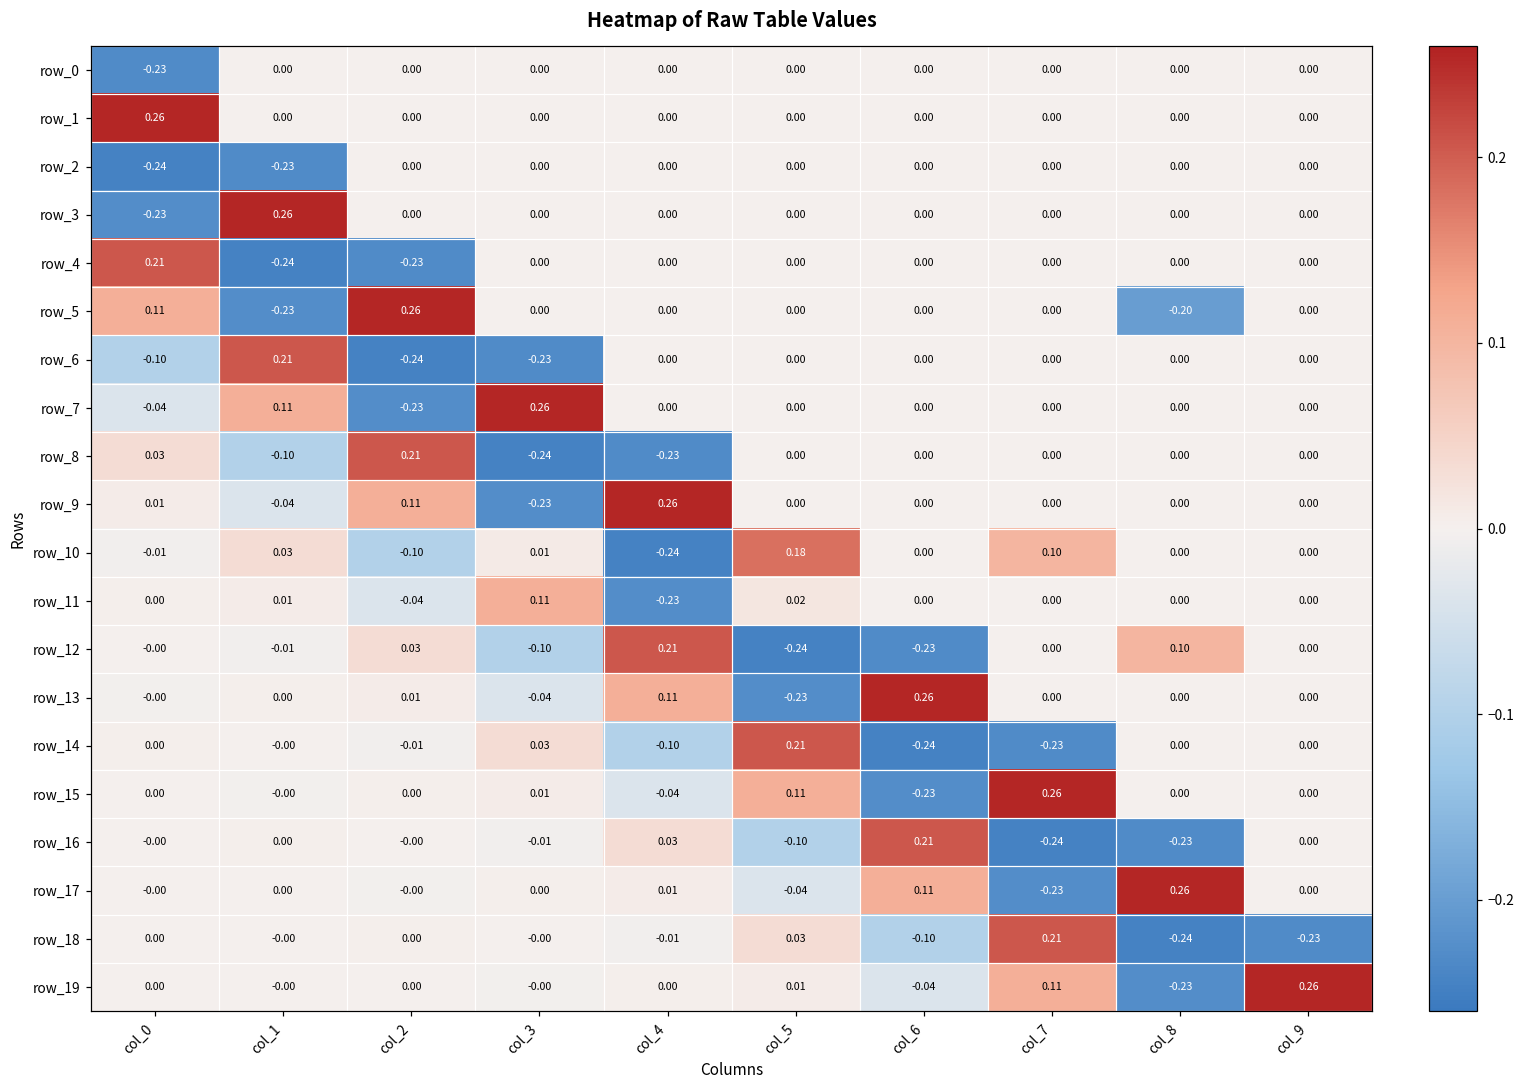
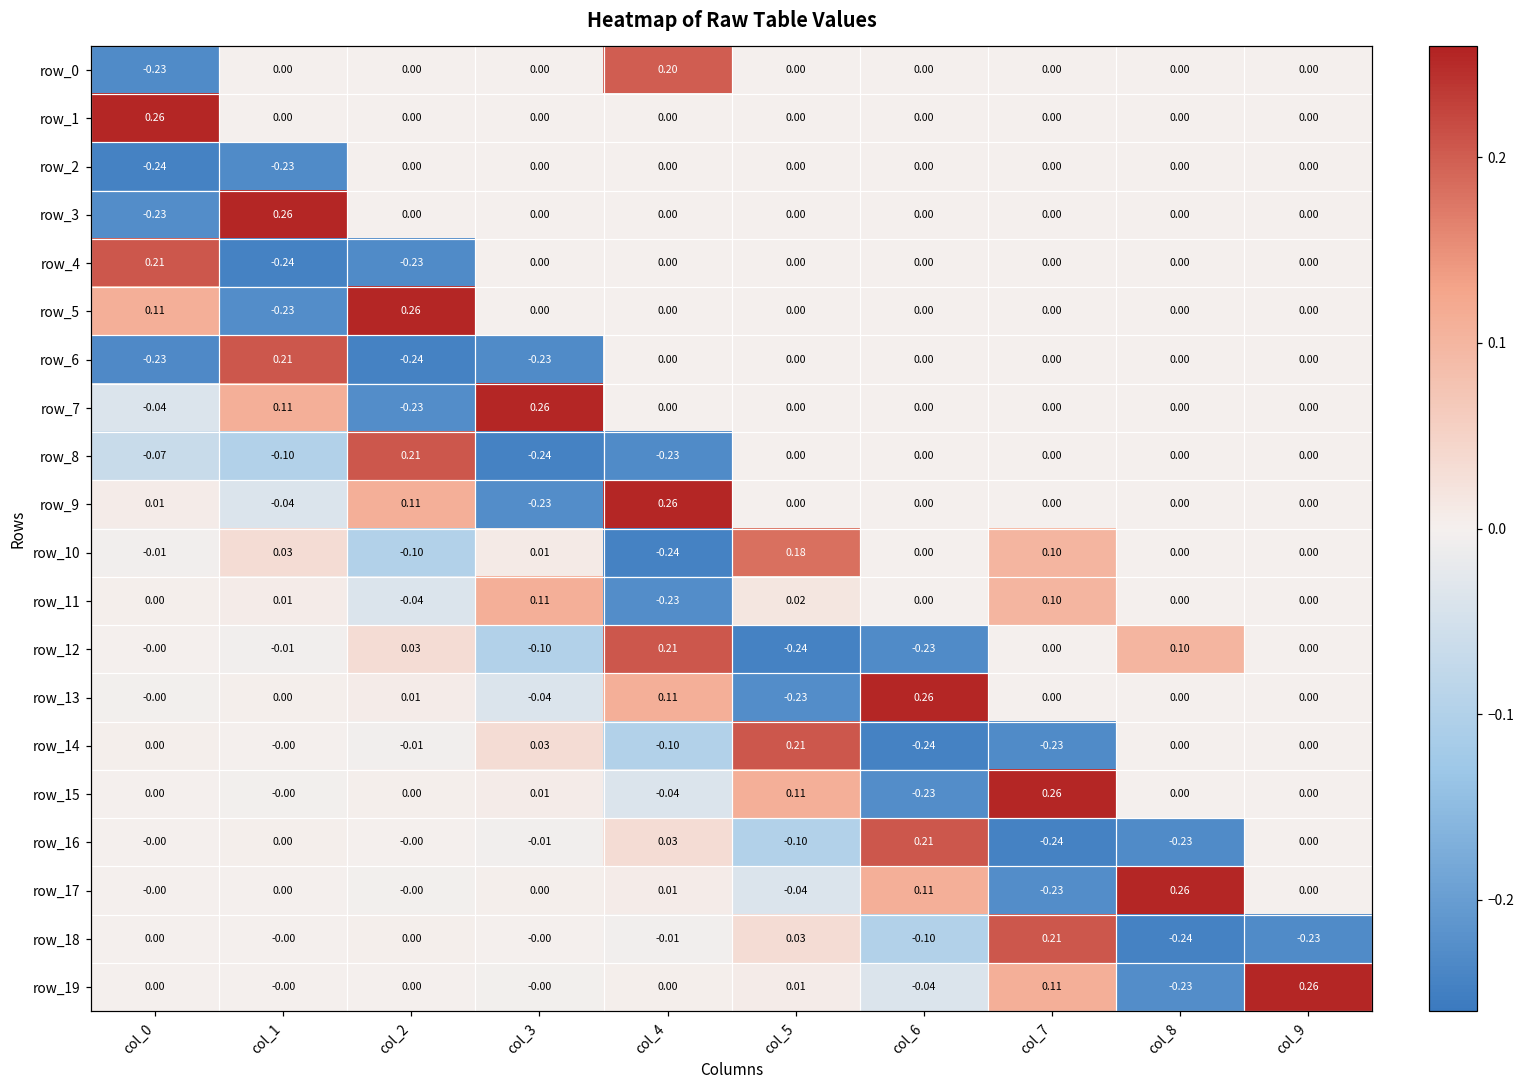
  {
    "row_0": {
      "col_0": -0.23,
      "col_1": 0.00,
      "col_2": 0.00,
      "col_3": 0.00,
-     "col_4": 0.00,
+     "col_4": 0.20,
      "col_5": 0.00,
      "col_6": 0.00,
      "col_7": 0.00,
      "col_8": 0.00,
      "col_9": 0.00
    },
    "row_1": {
      "col_0": 0.26,
      "col_1": 0.00,
      "col_2": 0.00,
      "col_3": 0.00,
      "col_4": 0.00,
      "col_5": 0.00,
      "col_6": 0.00,
      "col_7": 0.00,
      "col_8": 0.00,
      "col_9": 0.00
    },
    "row_2": {
      "col_0": -0.24,
      "col_1": -0.23,
      "col_2": 0.00,
      "col_3": 0.00,
      "col_4": 0.00,
      "col_5": 0.00,
      "col_6": 0.00,
      "col_7": 0.00,
      "col_8": 0.00,
      "col_9": 0.00
    },
    "row_3": {
      "col_0": -0.23,
      "col_1": 0.26,
      "col_2": 0.00,
      "col_3": 0.00,
      "col_4": 0.00,
      "col_5": 0.00,
      "col_6": 0.00,
      "col_7": 0.00,
      "col_8": 0.00,
      "col_9": 0.00
    },
    "row_4": {
      "col_0": 0.21,
      "col_1": -0.24,
      "col_2": -0.23,
      "col_3": 0.00,
      "col_4": 0.00,
      "col_5": 0.00,
      "col_6": 0.00,
      "col_7": 0.00,
      "col_8": 0.00,
      "col_9": 0.00
    },
    "row_5": {
      "col_0": 0.11,
      "col_1": -0.23,
      "col_2": 0.26,
      "col_3": 0.00,
      "col_4": 0.00,
      "col_5": 0.00,
      "col_6": 0.00,
      "col_7": 0.00,
-     "col_8": -0.20,
+     "col_8": 0.00,
      "col_9": 0.00
    },
    "row_6": {
-     "col_0": -0.10,
+     "col_0": -0.23,
      "col_1": 0.21,
      "col_2": -0.24,
      "col_3": -0.23,
      "col_4": 0.00,
      "col_5": 0.00,
      "col_6": 0.00,
      "col_7": 0.00,
      "col_8": 0.00,
      "col_9": 0.00
    },
    "row_7": {
      "col_0": -0.04,
      "col_1": 0.11,
      "col_2": -0.23,
      "col_3": 0.26,
      "col_4": 0.00,
      "col_5": 0.00,
      "col_6": 0.00,
      "col_7": 0.00,
      "col_8": 0.00,
      "col_9": 0.00
    },
    "row_8": {
-     "col_0": 0.03,
+     "col_0": -0.07,
      "col_1": -0.10,
      "col_2": 0.21,
      "col_3": -0.24,
      "col_4": -0.23,
      "col_5": 0.00,
      "col_6": 0.00,
      "col_7": 0.00,
      "col_8": 0.00,
      "col_9": 0.00
    },
    "row_9": {
      "col_0": 0.01,
      "col_1": -0.04,
      "col_2": 0.11,
      "col_3": -0.23,
      "col_4": 0.26,
      "col_5": 0.00,
      "col_6": 0.00,
      "col_7": 0.00,
      "col_8": 0.00,
      "col_9": 0.00
    },
    "row_10": {
      "col_0": -0.01,
      "col_1": 0.03,
      "col_2": -0.10,
      "col_3": 0.01,
      "col_4": -0.24,
      "col_5": 0.18,
      "col_6": 0.00,
      "col_7": 0.10,
      "col_8": 0.00,
      "col_9": 0.00
    },
    "row_11": {
      "col_0": 0.00,
      "col_1": 0.01,
      "col_2": -0.04,
      "col_3": 0.11,
      "col_4": -0.23,
      "col_5": 0.02,
      "col_6": 0.00,
-     "col_7": 0.00,
+     "col_7": 0.10,
      "col_8": 0.00,
      "col_9": 0.00
    },
    "row_12": {
      "col_0": -0.00,
      "col_1": -0.01,
      "col_2": 0.03,
      "col_3": -0.10,
      "col_4": 0.21,
      "col_5": -0.24,
      "col_6": -0.23,
      "col_7": 0.00,
      "col_8": 0.10,
      "col_9": 0.00
    },
    "row_13": {
      "col_0": -0.00,
      "col_1": 0.00,
      "col_2": 0.01,
      "col_3": -0.04,
      "col_4": 0.11,
      "col_5": -0.23,
      "col_6": 0.26,
      "col_7": 0.00,
      "col_8": 0.00,
      "col_9": 0.00
    },
    "row_14": {
      "col_0": 0.00,
      "col_1": -0.00,
      "col_2": -0.01,
      "col_3": 0.03,
      "col_4": -0.10,
      "col_5": 0.21,
      "col_6": -0.24,
      "col_7": -0.23,
      "col_8": 0.00,
      "col_9": 0.00
    },
    "row_15": {
      "col_0": 0.00,
      "col_1": -0.00,
      "col_2": 0.00,
      "col_3": 0.01,
      "col_4": -0.04,
      "col_5": 0.11,
      "col_6": -0.23,
      "col_7": 0.26,
      "col_8": 0.00,
      "col_9": 0.00
    },
    "row_16": {
      "col_0": -0.00,
      "col_1": 0.00,
      "col_2": -0.00,
      "col_3": -0.01,
      "col_4": 0.03,
      "col_5": -0.10,
      "col_6": 0.21,
      "col_7": -0.24,
      "col_8": -0.23,
      "col_9": 0.00
    },
    "row_17": {
      "col_0": -0.00,
      "col_1": 0.00,
      "col_2": -0.00,
      "col_3": 0.00,
      "col_4": 0.01,
      "col_5": -0.04,
      "col_6": 0.11,
      "col_7": -0.23,
      "col_8": 0.26,
      "col_9": 0.00
    },
    "row_18": {
      "col_0": 0.00,
      "col_1": -0.00,
      "col_2": 0.00,
      "col_3": -0.00,
      "col_4": -0.01,
      "col_5": 0.03,
      "col_6": -0.10,
      "col_7": 0.21,
      "col_8": -0.24,
      "col_9": -0.23
    },
    "row_19": {
      "col_0": 0.00,
      "col_1": -0.00,
      "col_2": 0.00,
      "col_3": -0.00,
      "col_4": 0.00,
      "col_5": 0.01,
      "col_6": -0.04,
      "col_7": 0.11,
      "col_8": -0.23,
      "col_9": 0.26
    }
  }
